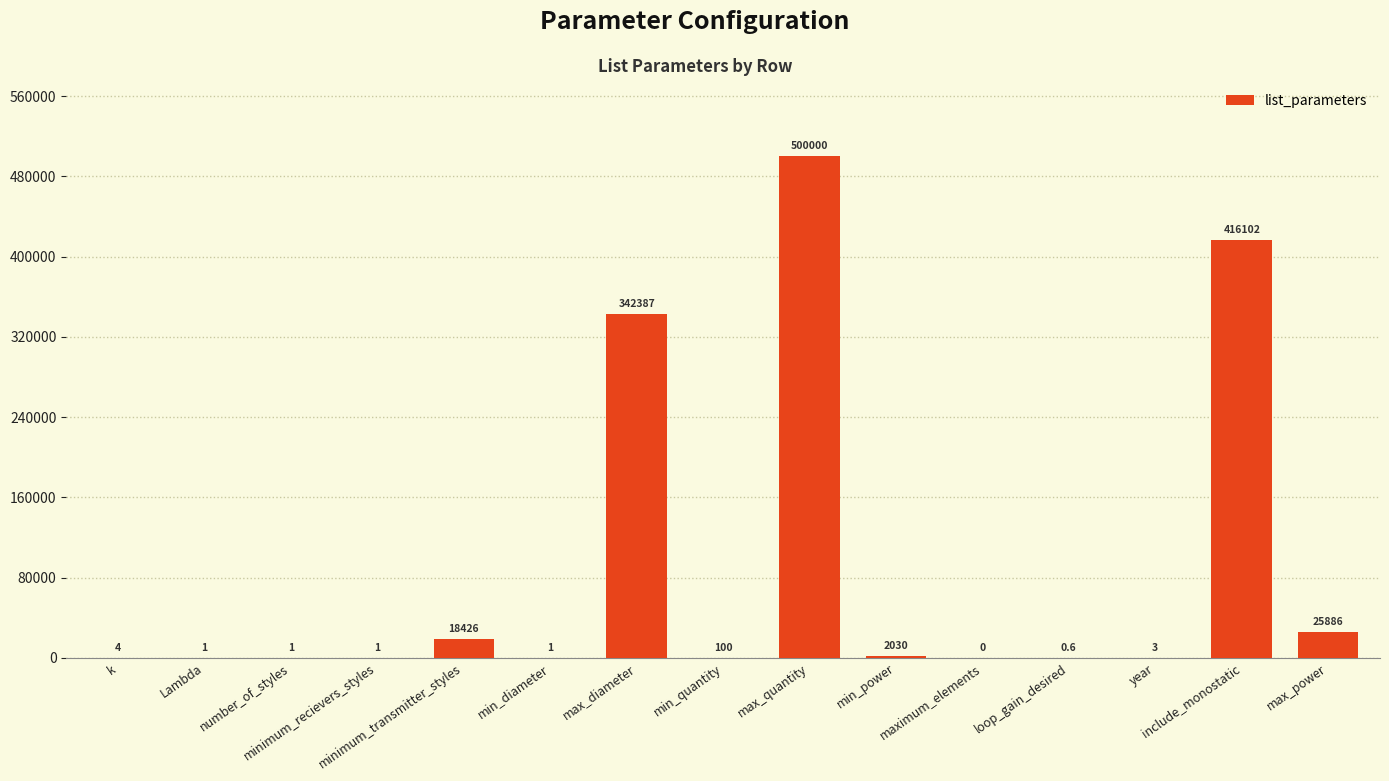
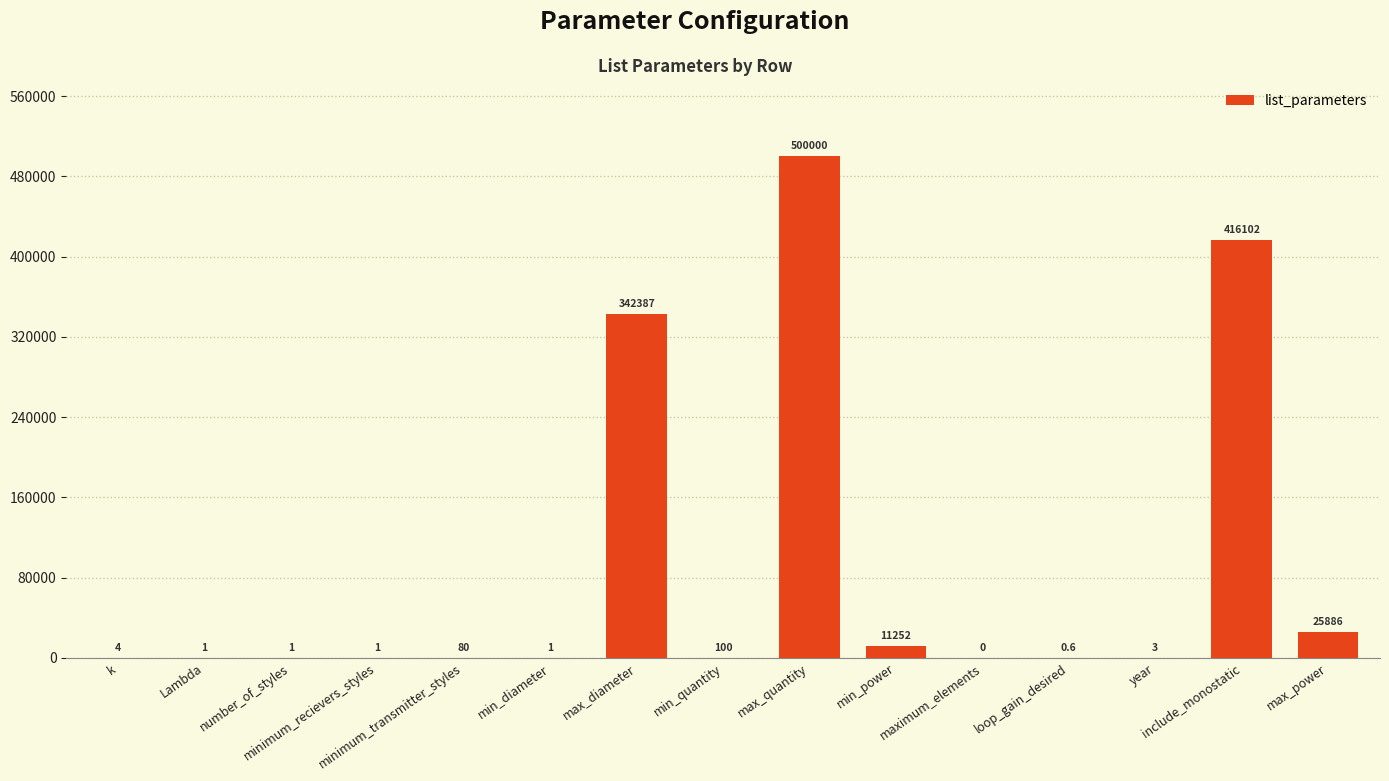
  {
    "k": 4,
    "Lambda": 1,
    "number_of_styles": 1,
    "minimum_recievers_styles": 1,
-   "minimum_transmitter_styles": 18426,
+   "minimum_transmitter_styles": 80,
    "min_diameter": 1,
    "max_diameter": 342387,
    "min_quantity": 100,
    "max_quantity": 500000,
-   "min_power": 2030,
+   "min_power": 11252,
    "maximum_elements": 0,
    "loop_gain_desired": 0.6,
    "year": 3,
    "include_monostatic": 416102,
    "max_power": 25886
  }
